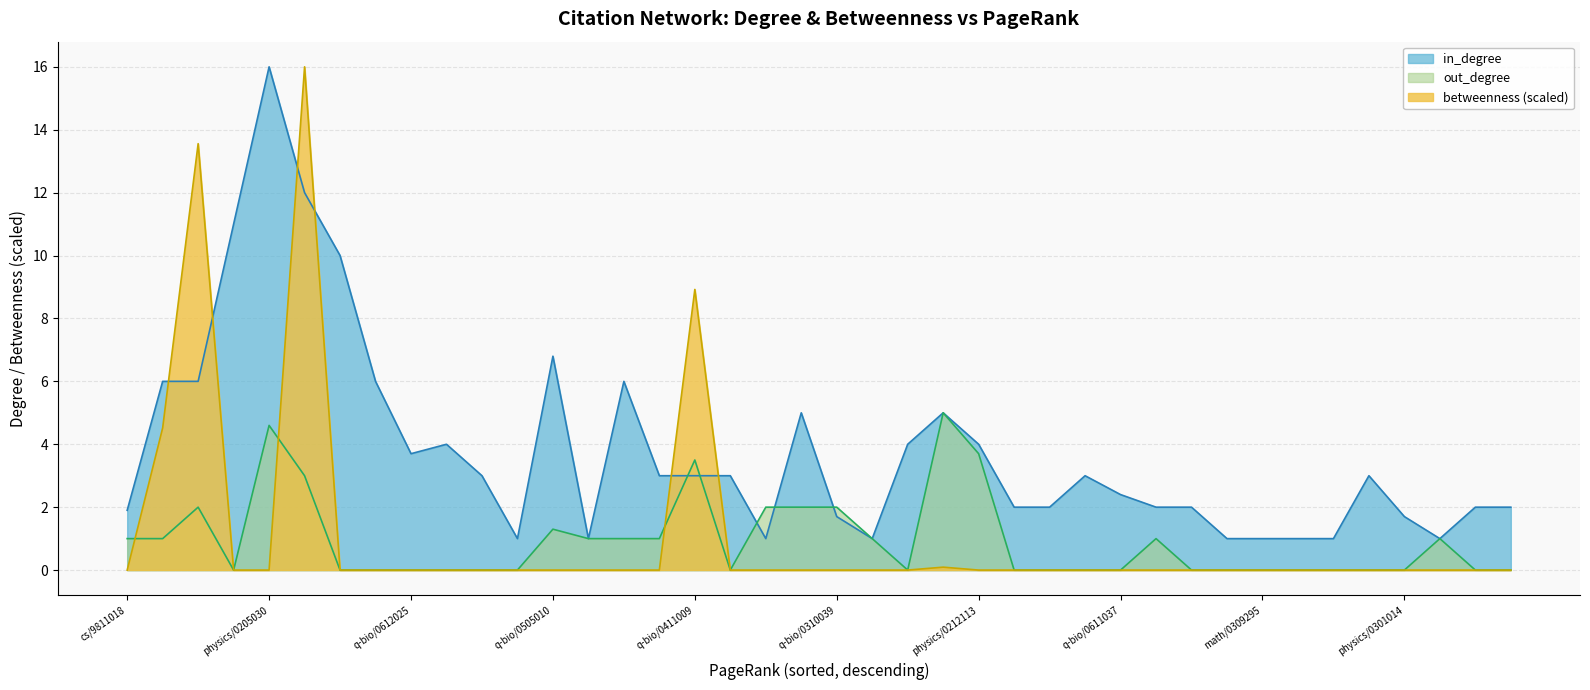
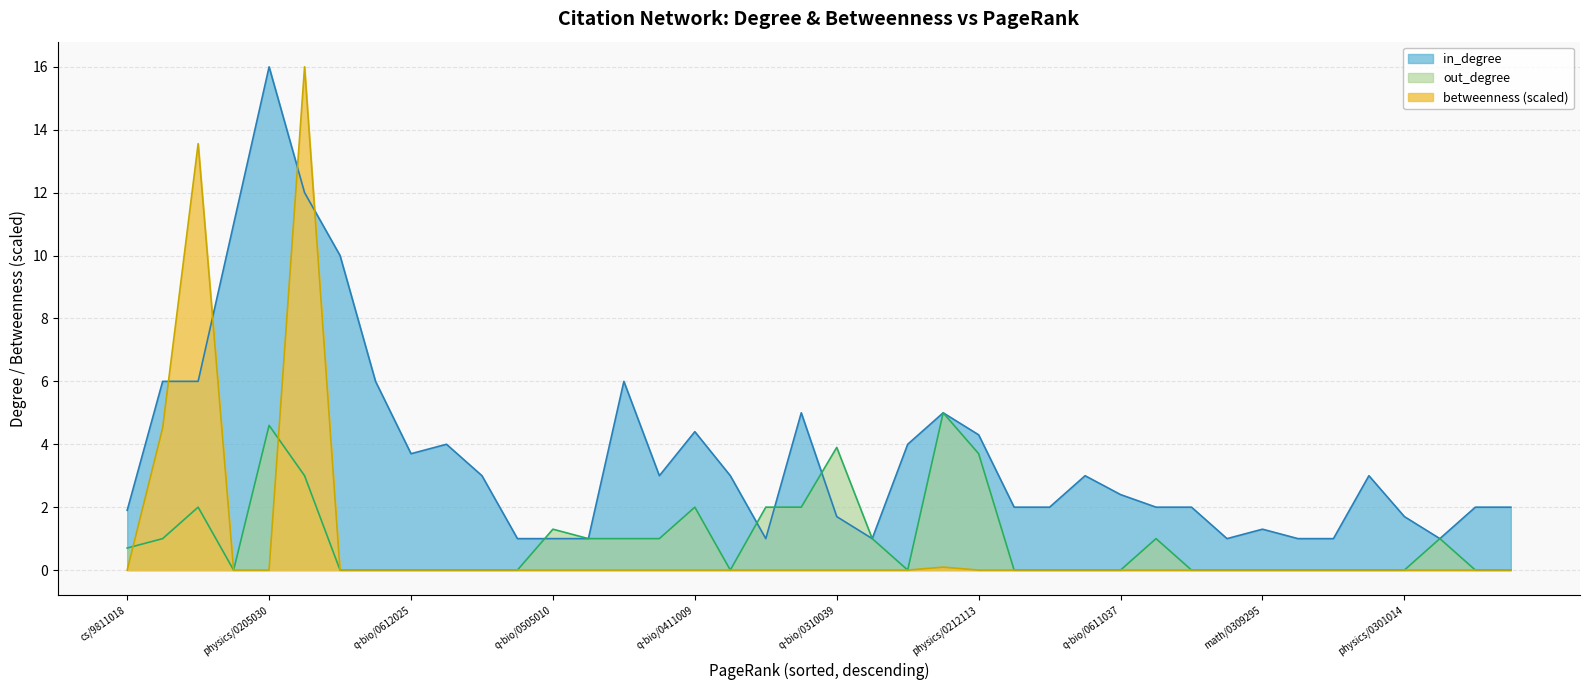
  {
    "in_degree": {
      "cs/9811018": 1.9,
      "physics/0205030": 16.0,
      "q-bio/0612025": 3.7,
-     "q-bio/0505010": 6.8,
-     "q-bio/0411009": 3.0,
+     "q-bio/0505010": 1.0,
+     "q-bio/0411009": 4.4,
      "q-bio/0310039": 1.7,
-     "physics/0212113": 4.0,
+     "physics/0212113": 4.3,
      "q-bio/0611037": 2.4,
-     "math/0309295": 1.0,
+     "math/0309295": 1.3,
      "physics/0301014": 1.7
    },
    "out_degree": {
-     "cs/9811018": 1.0,
+     "cs/9811018": 0.7,
      "physics/0205030": 4.6,
      "q-bio/0505010": 1.3,
-     "q-bio/0411009": 3.5,
-     "q-bio/0310039": 2.0,
+     "q-bio/0411009": 2.0,
+     "q-bio/0310039": 3.9,
      "physics/0212113": 3.7
    },
    "betweenness (scaled)": {
      "cs/9811018": 0.0,
      "physics/0205030": 0.0,
      "q-bio/0505010": 0.0,
-     "q-bio/0411009": 8.9,
+     "q-bio/0411009": 0.0,
      "q-bio/0310039": 0.0,
      "physics/0212113": 0.0
    }
  }
